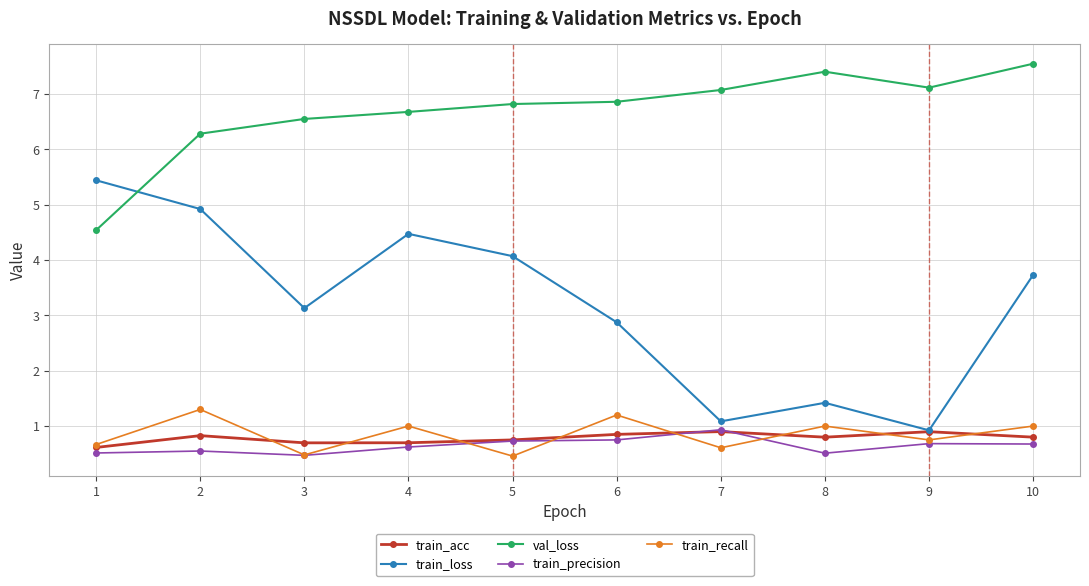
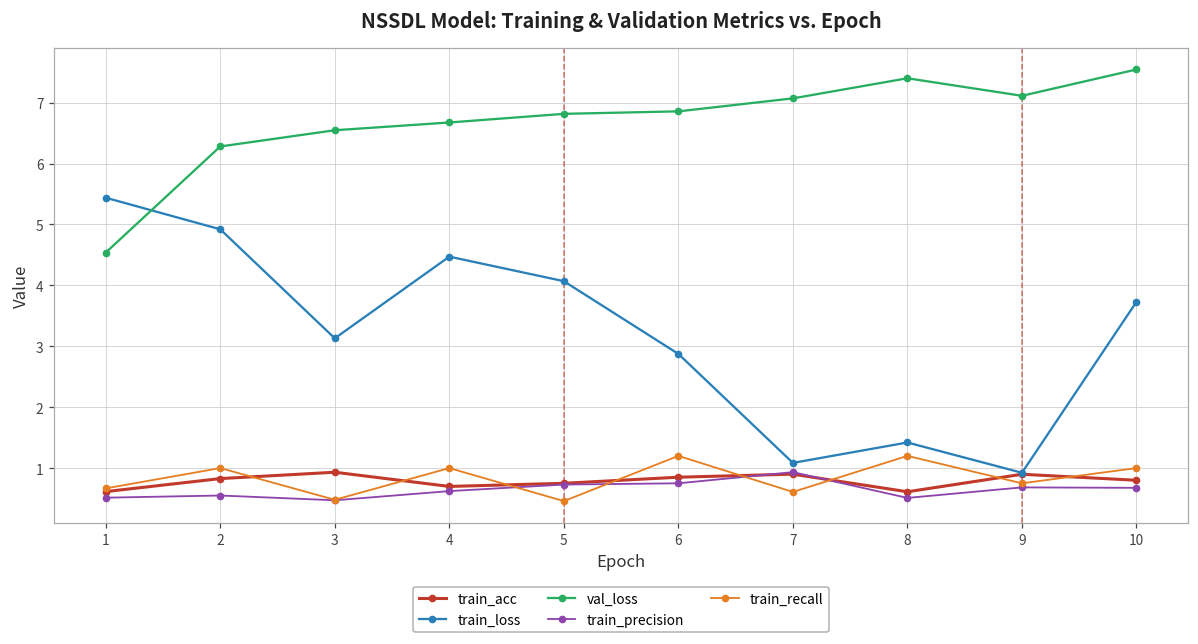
  {
    "train_acc": {
      "1": 0.6,
      "2": 0.8,
-     "3": 0.7,
+     "3": 0.9,
      "4": 0.7,
      "6": 0.9,
-     "8": 0.8,
+     "8": 0.6,
      "10": 0.8
    },
    "train_loss": {
      "1": 5.4,
      "2": 4.9,
      "3": 3.1,
      "4": 4.5,
      "5": 4.1,
      "6": 2.9,
      "7": 1.1,
      "8": 1.4,
      "10": 3.7
    },
    "val_loss": {
      "1": 4.5,
      "2": 6.3,
      "3": 6.5,
      "4": 6.7,
      "5": 6.8,
      "6": 6.9,
      "7": 7.1,
      "8": 7.4,
      "9": 7.1,
      "10": 7.5
    },
    "train_precision": {
      "1": 0.5,
      "2": 0.5,
      "4": 0.6,
      "6": 0.8,
      "8": 0.5,
      "9": 0.7,
      "10": 0.7
    },
    "train_recall": {
      "1": 0.7,
-     "2": 1.3,
+     "2": 1.0,
      "4": 1.0,
      "5": 0.5,
      "6": 1.2,
      "7": 0.6,
-     "8": 1.0,
+     "8": 1.2,
      "9": 0.8,
      "10": 1.0
    }
  }
